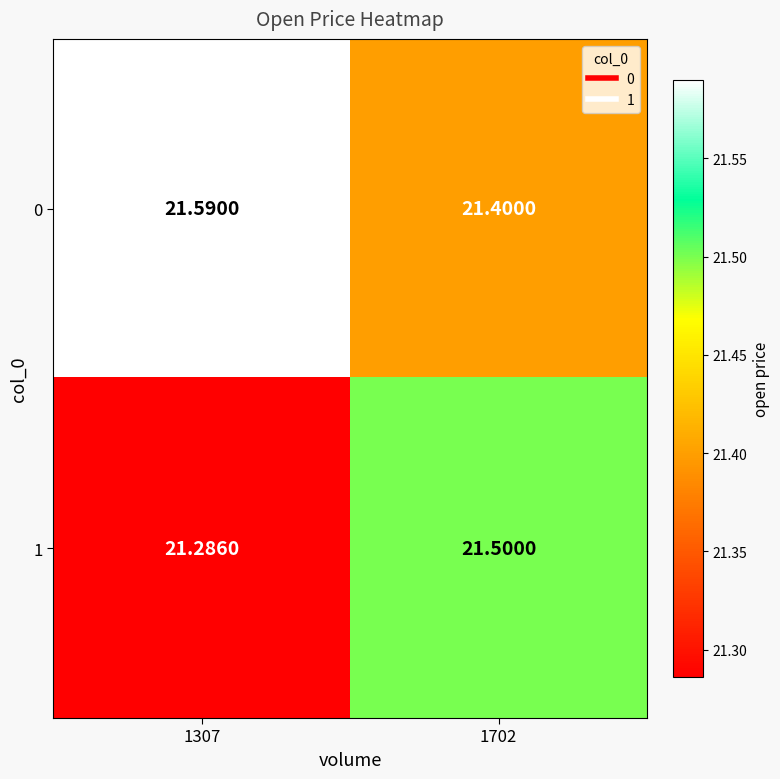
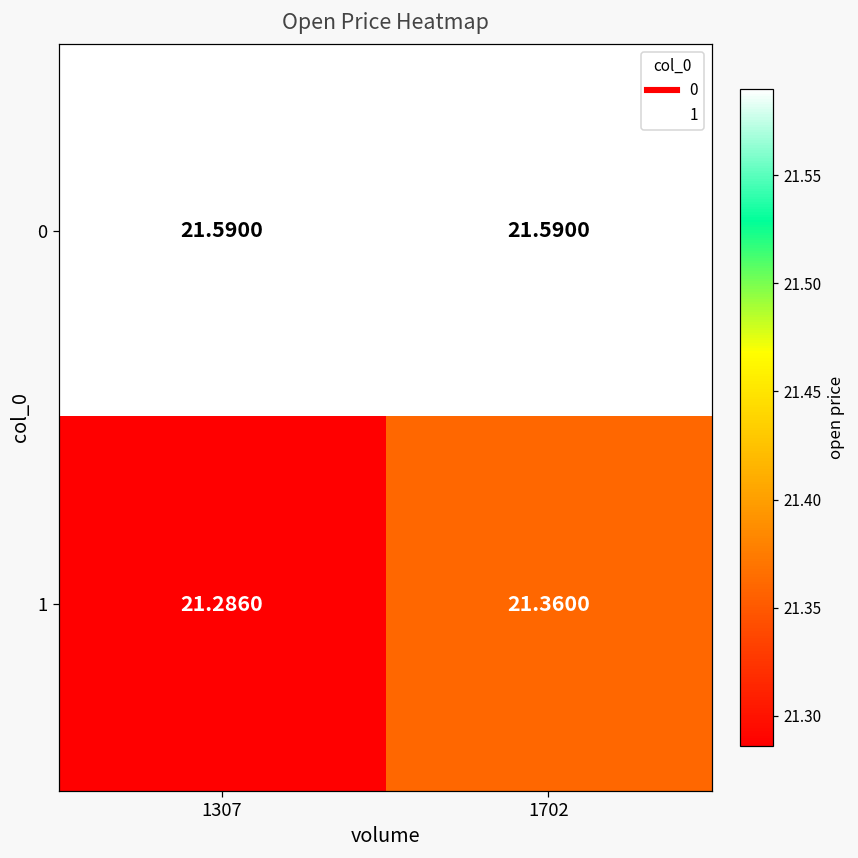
  {
    "0": {
      "1307": 21.5900,
-     "1702": 21.4000
+     "1702": 21.5900
    },
    "1": {
      "1307": 21.2860,
-     "1702": 21.5000
+     "1702": 21.3600
    }
  }
